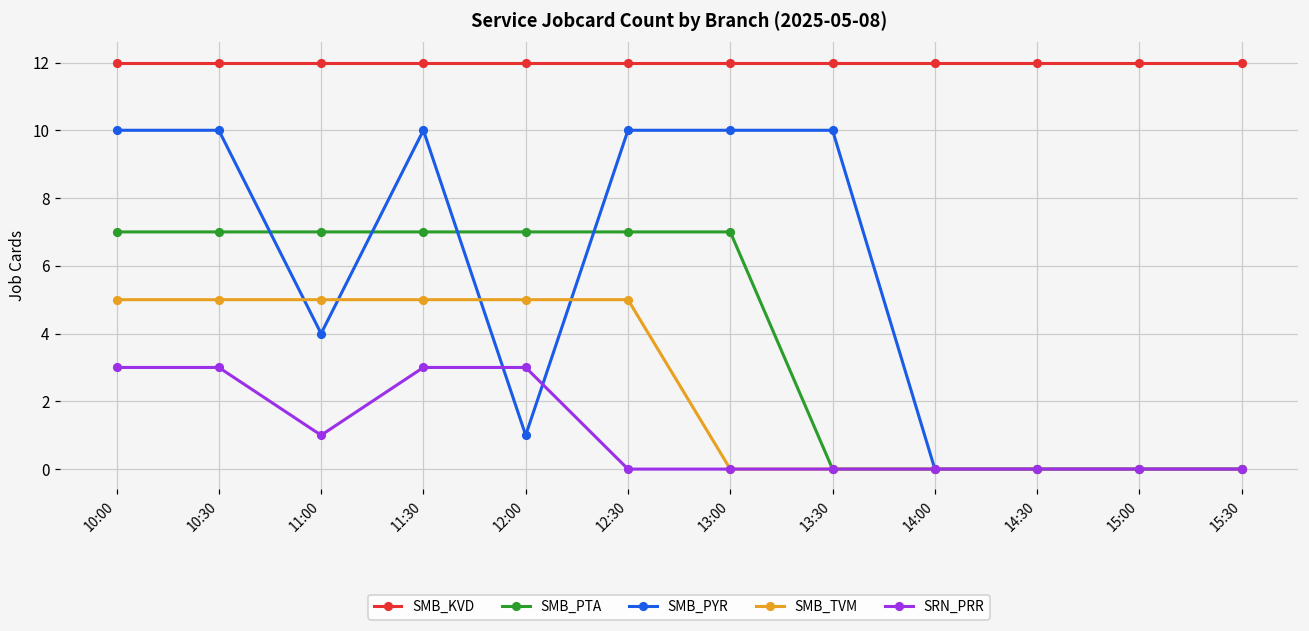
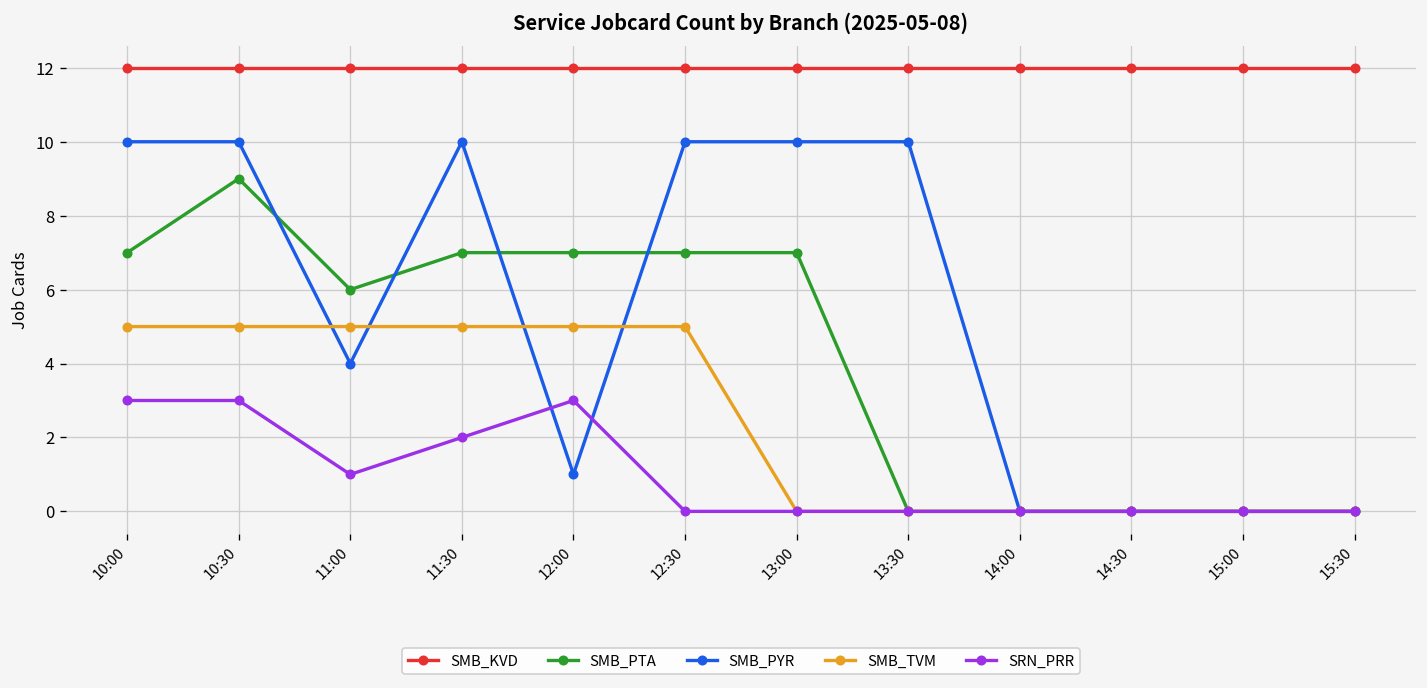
  {
    "SMB_KVD": {
      "10:00": 12,
      "10:30": 12,
      "11:00": 12,
      "11:30": 12,
      "12:00": 12,
      "12:30": 12,
      "13:00": 12,
      "13:30": 12,
      "14:00": 12,
      "14:30": 12,
      "15:00": 12,
      "15:30": 12
    },
    "SMB_PTA": {
      "10:00": 7,
-     "10:30": 7,
-     "11:00": 7,
+     "10:30": 9,
+     "11:00": 6,
      "11:30": 7,
      "12:00": 7,
      "12:30": 7,
      "13:00": 7
    },
    "SMB_PYR": {
      "10:00": 10,
      "10:30": 10,
      "11:00": 4,
      "11:30": 10,
      "12:00": 1,
      "12:30": 10,
      "13:00": 10,
      "13:30": 10
    },
    "SMB_TVM": {
      "10:00": 5,
      "10:30": 5,
      "11:00": 5,
      "11:30": 5,
      "12:00": 5,
      "12:30": 5
    },
    "SRN_PRR": {
      "10:00": 3,
      "10:30": 3,
      "11:00": 1,
-     "11:30": 3,
+     "11:30": 2,
      "12:00": 3,
      "12:30": 0
    }
  }
